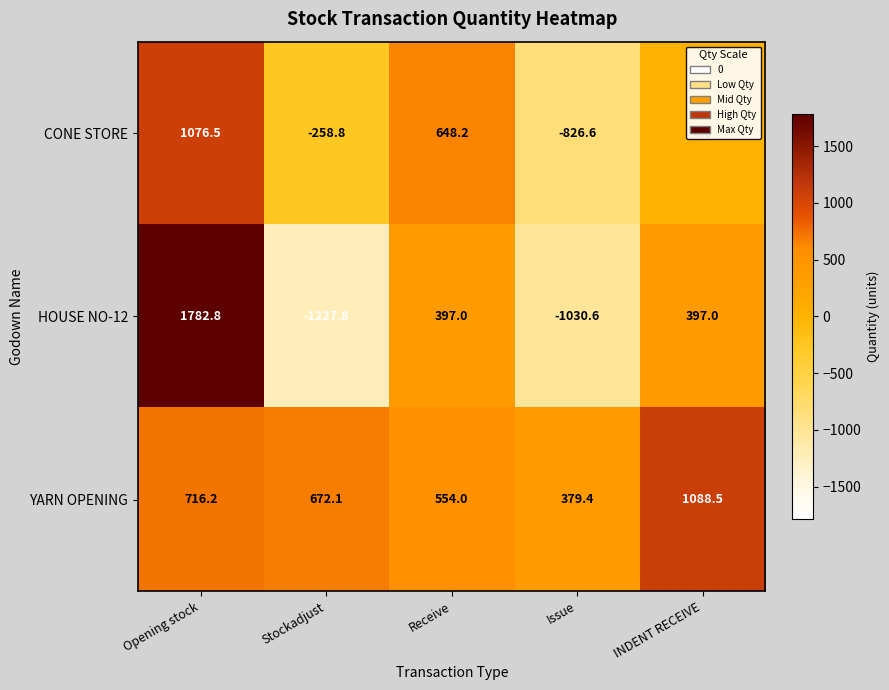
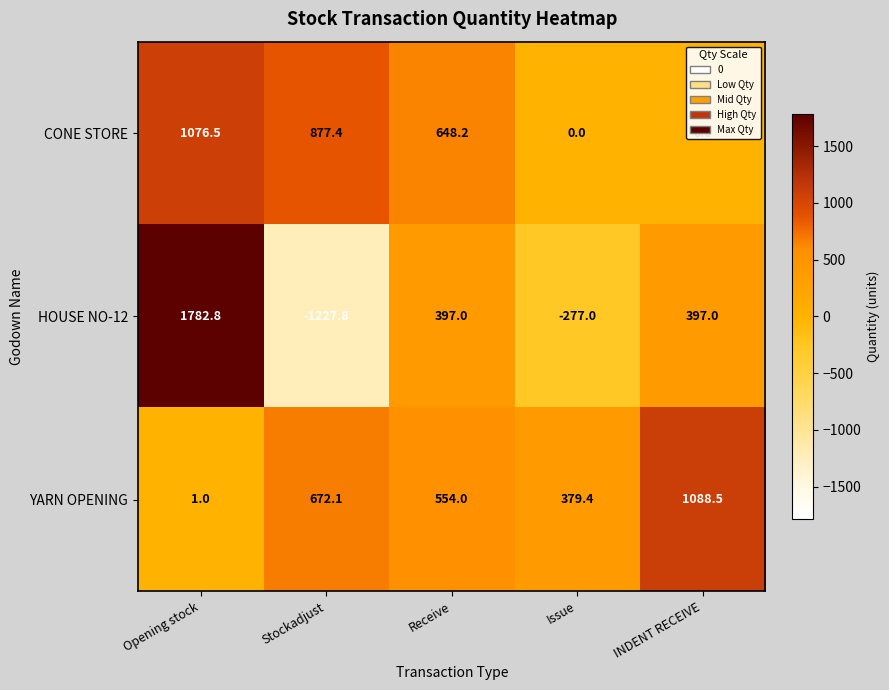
  {
    "CONE STORE": {
      "Opening stock": 1076.5,
-     "Stockadjust": -258.8,
+     "Stockadjust": 877.4,
      "Receive": 648.2,
-     "Issue": -826.6
+     "Issue": 0.0
    },
    "HOUSE NO-12": {
      "Opening stock": 1782.8,
      "Stockadjust": -1227.8,
      "Receive": 397.0,
-     "Issue": -1030.6,
+     "Issue": -277.0,
      "INDENT RECEIVE": 397.0
    },
    "YARN OPENING": {
-     "Opening stock": 716.2,
+     "Opening stock": 1.0,
      "Stockadjust": 672.1,
      "Receive": 554.0,
      "Issue": 379.4,
      "INDENT RECEIVE": 1088.5
    }
  }
